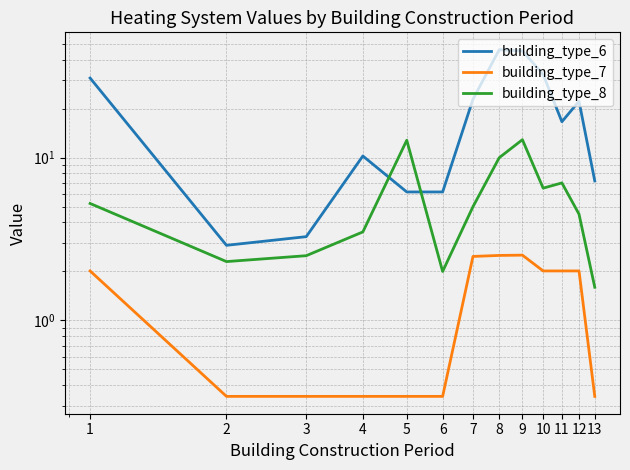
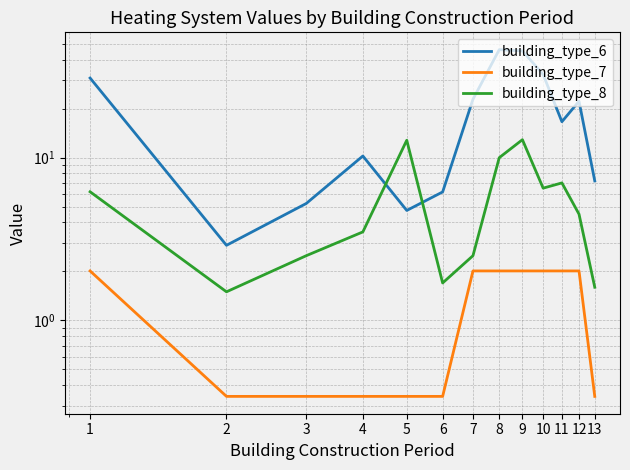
  {
    "building_type_6": {
      "1": 31,
      "2": 2.9,
-     "3": 3.3,
+     "3": 5.2,
      "4": 10,
-     "5": 6.2,
+     "5": 4.7,
      "6": 6.2,
      "11": 17,
      "13": 7
    },
    "building_type_7": {
      "1": 2.0,
      "2": 0.34,
      "3": 0.34,
      "4": 0.34,
      "5": 0.34,
      "6": 0.34,
-     "7": 2.5,
-     "8": 2.5,
-     "9": 2.5,
+     "7": 2.0,
+     "8": 2.0,
+     "9": 2.0,
      "10": 2.0,
      "11": 2.0,
      "12": 2.0,
      "13": 0.34
    },
    "building_type_8": {
-     "1": 5.2,
-     "2": 2.3,
+     "1": 6.2,
+     "2": 1.5,
      "3": 2.5,
      "4": 3.5,
      "5": 13,
-     "6": 2.0,
-     "7": 5.0,
+     "6": 1.7,
+     "7": 2.5,
      "8": 10,
      "9": 13,
      "10": 6.5,
      "11": 7.0,
      "12": 4.5,
      "13": 1.6
    }
  }
